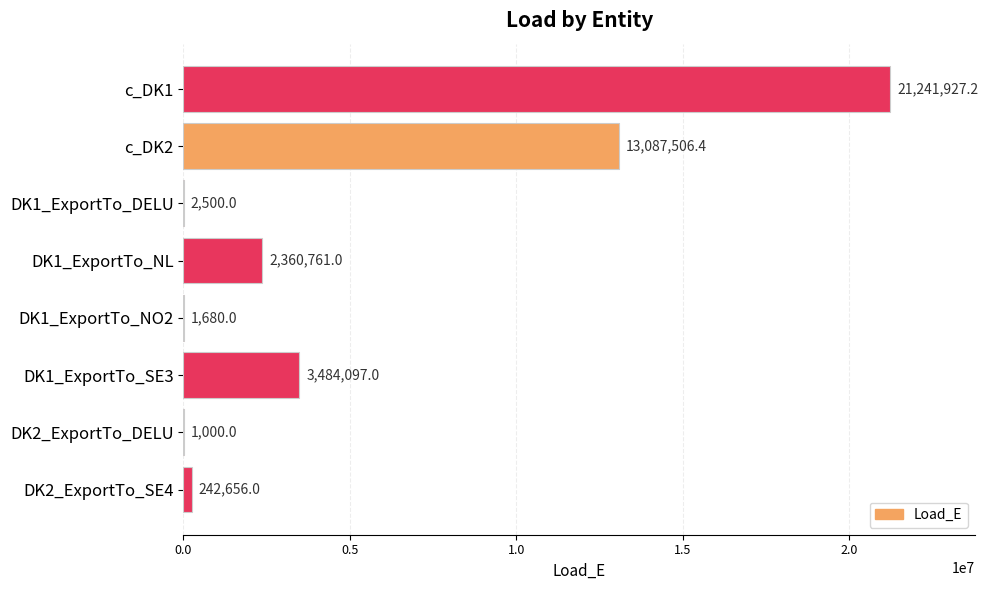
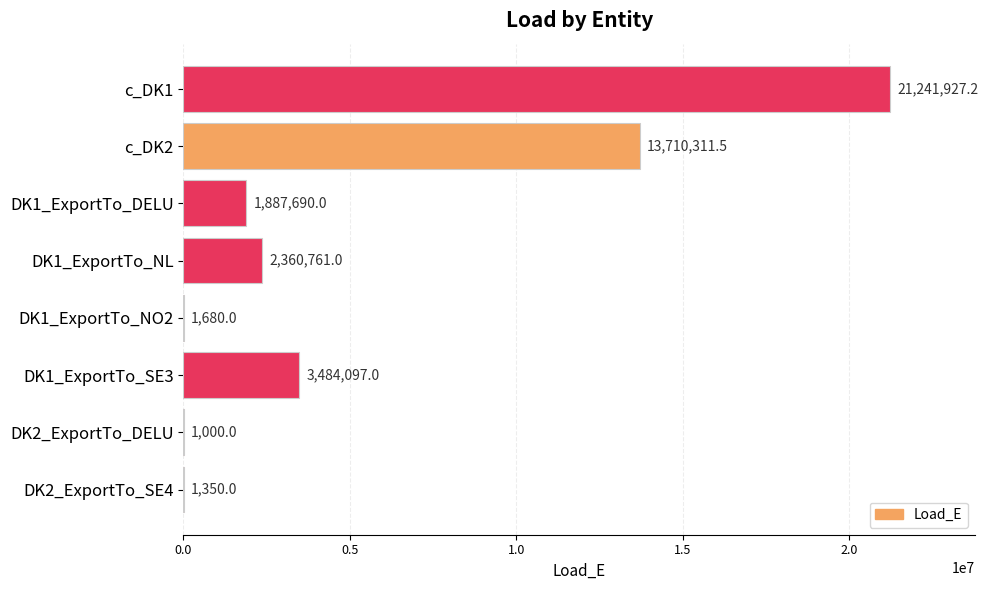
  {
    "c_DK1": "21,241,927.2",
-   "c_DK2": "13,087,506.4",
-   "DK1_ExportTo_DELU": "2,500.0",
+   "c_DK2": "13,710,311.5",
+   "DK1_ExportTo_DELU": "1,887,690.0",
    "DK1_ExportTo_NL": "2,360,761.0",
    "DK1_ExportTo_NO2": "1,680.0",
    "DK1_ExportTo_SE3": "3,484,097.0",
    "DK2_ExportTo_DELU": "1,000.0",
-   "DK2_ExportTo_SE4": "242,656.0"
+   "DK2_ExportTo_SE4": "1,350.0"
  }
